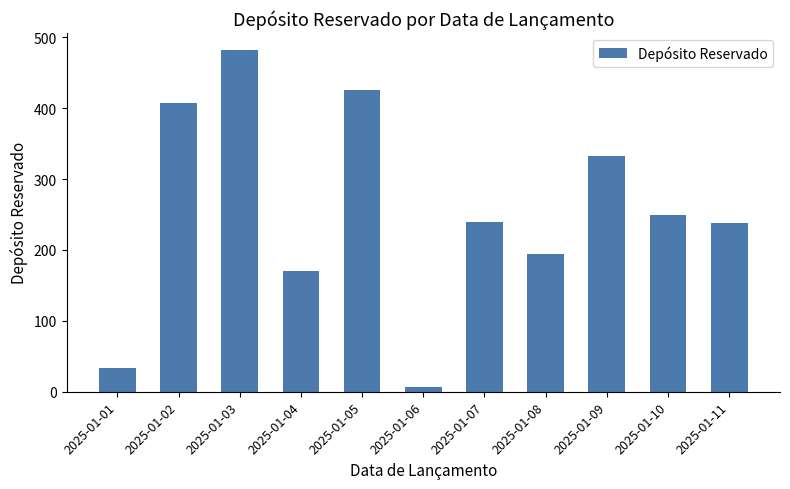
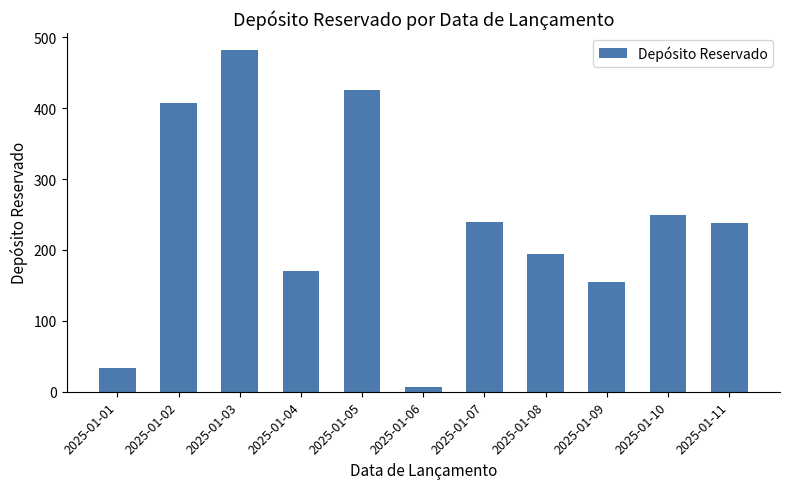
  {
    "2025-01-01": 30,
    "2025-01-02": 410,
    "2025-01-03": 480,
    "2025-01-04": 170,
    "2025-01-05": 430,
    "2025-01-06": 10,
    "2025-01-07": 240,
    "2025-01-08": 200,
-   "2025-01-09": 330,
+   "2025-01-09": 160,
    "2025-01-10": 250,
    "2025-01-11": 240
  }
